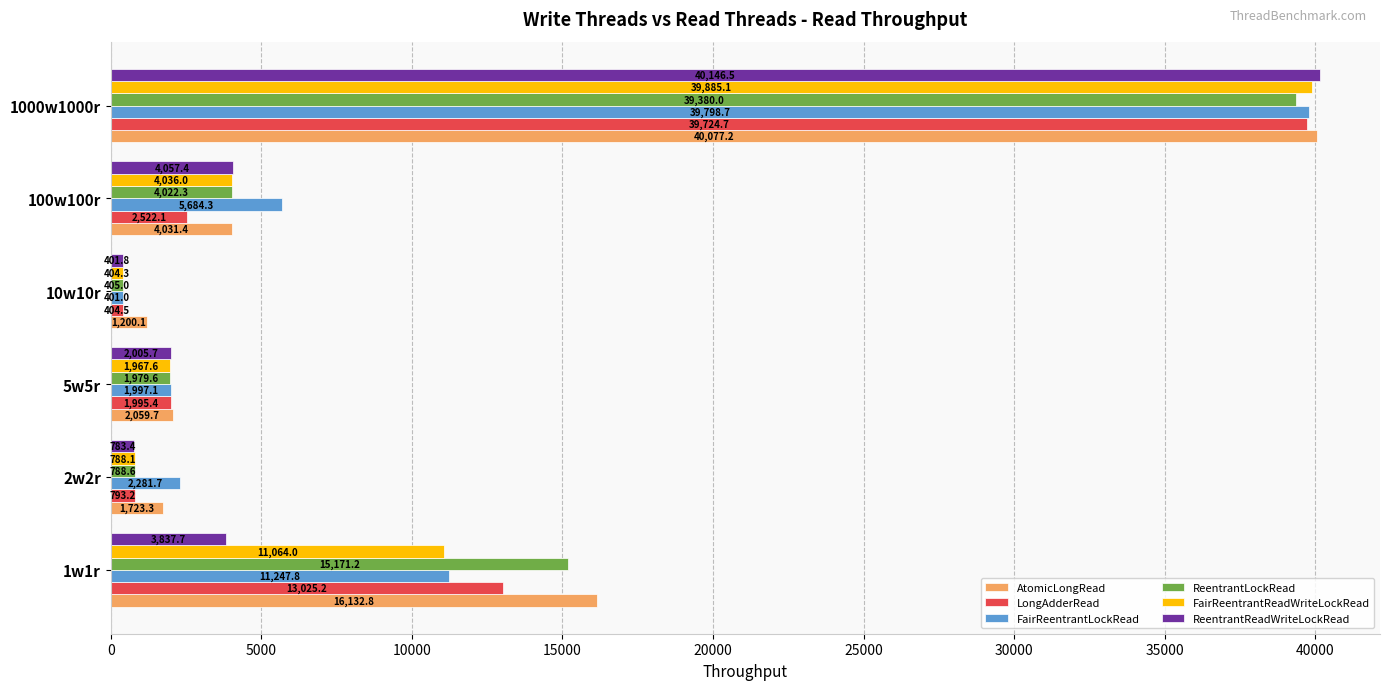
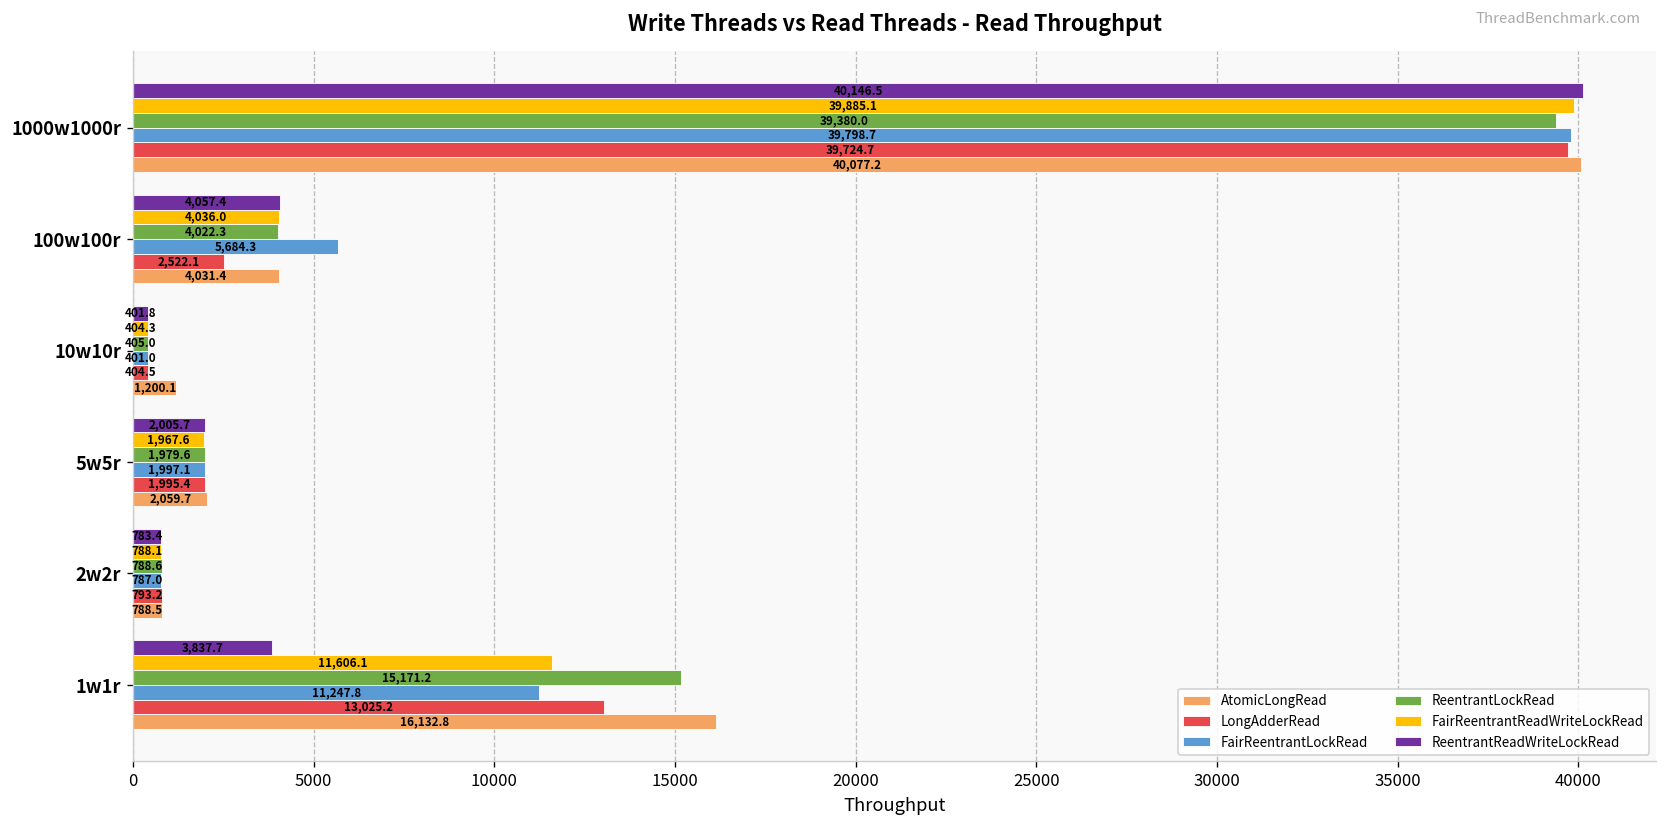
  {
    "AtomicLongRead": {
      "1000w1000r": "40,077.2",
      "100w100r": "4,031.4",
      "10w10r": "1,200.1",
      "5w5r": "2,059.7",
-     "2w2r": "1,723.3",
+     "2w2r": "788.5",
      "1w1r": "16,132.8"
    },
    "LongAdderRead": {
      "1000w1000r": "39,724.7",
      "100w100r": "2,522.1",
      "10w10r": "404.5",
      "5w5r": "1,995.4",
      "2w2r": "793.2",
      "1w1r": "13,025.2"
    },
    "FairReentrantLockRead": {
      "1000w1000r": "39,798.7",
      "100w100r": "5,684.3",
      "10w10r": "401.0",
      "5w5r": "1,997.1",
-     "2w2r": "2,281.7",
+     "2w2r": "787.0",
      "1w1r": "11,247.8"
    },
    "ReentrantLockRead": {
      "1000w1000r": "39,380.0",
      "100w100r": "4,022.3",
      "10w10r": "405.0",
      "5w5r": "1,979.6",
      "2w2r": "788.6",
      "1w1r": "15,171.2"
    },
    "FairReentrantReadWriteLockRead": {
      "1000w1000r": "39,885.1",
      "100w100r": "4,036.0",
      "10w10r": "404.3",
      "5w5r": "1,967.6",
      "2w2r": "788.1",
-     "1w1r": "11,064.0"
+     "1w1r": "11,606.1"
    },
    "ReentrantReadWriteLockRead": {
      "1000w1000r": "40,146.5",
      "100w100r": "4,057.4",
      "10w10r": "401.8",
      "5w5r": "2,005.7",
      "2w2r": "783.4",
      "1w1r": "3,837.7"
    }
  }
